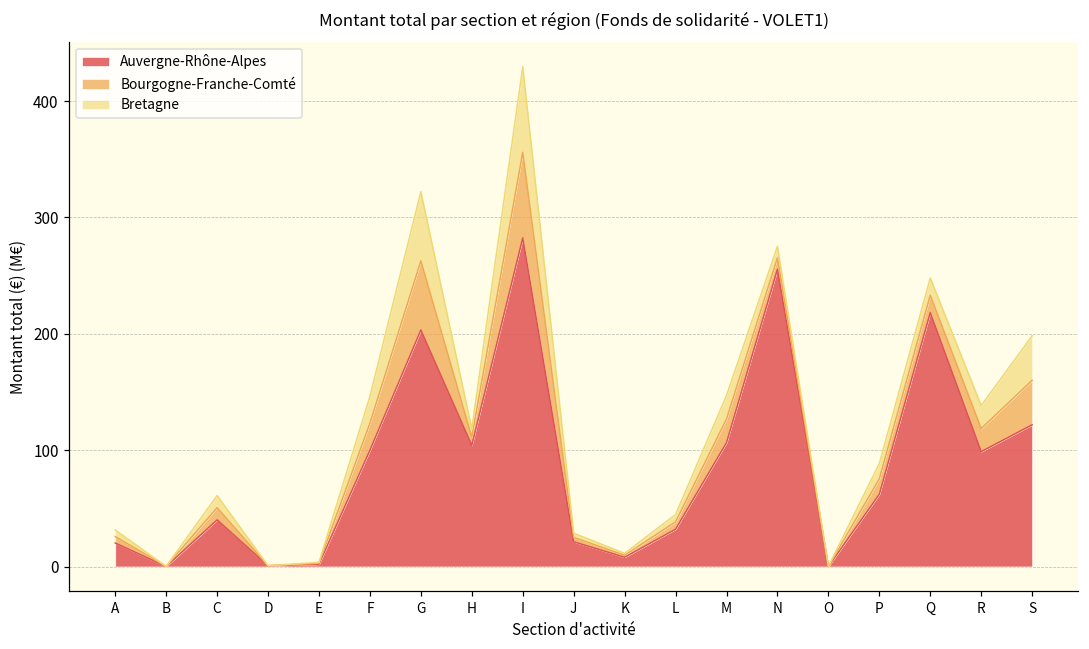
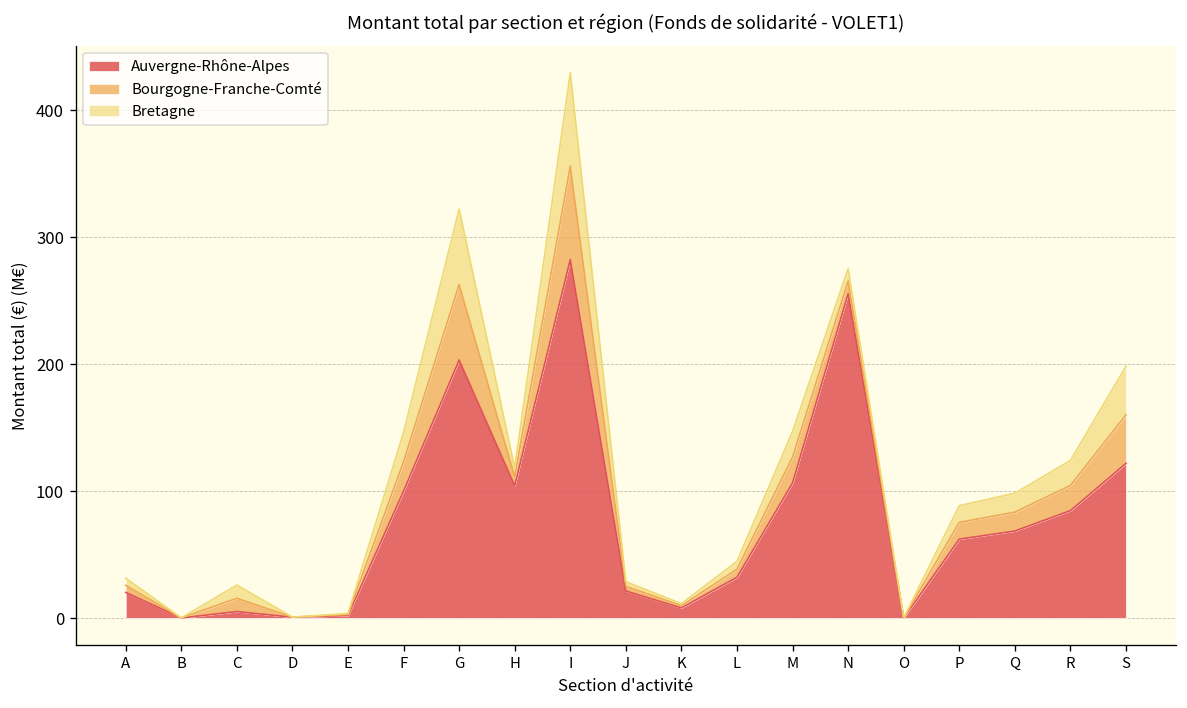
  {
    "Auvergne-Rhône-Alpes": {
      "A": 20,
-     "C": 40,
+     "C": 5,
      "F": 100,
      "G": 203,
      "H": 104,
      "I": 282,
      "J": 21,
      "L": 32,
      "M": 106,
      "N": 255,
      "P": 62,
-     "Q": 218,
-     "R": 99,
+     "Q": 69,
+     "R": 85,
      "S": 122
    }
  }
